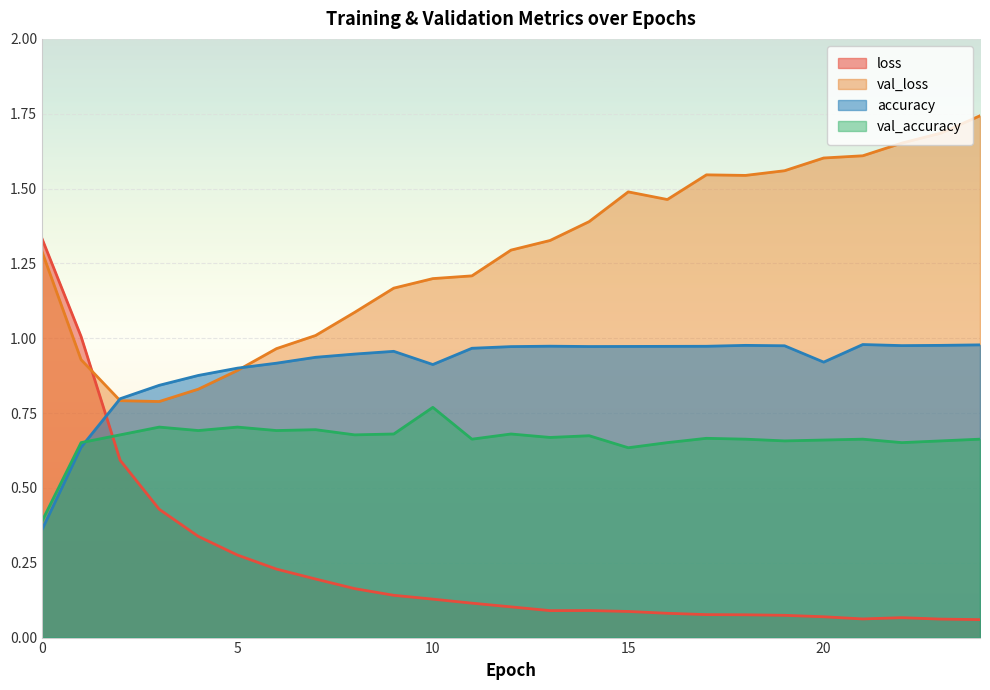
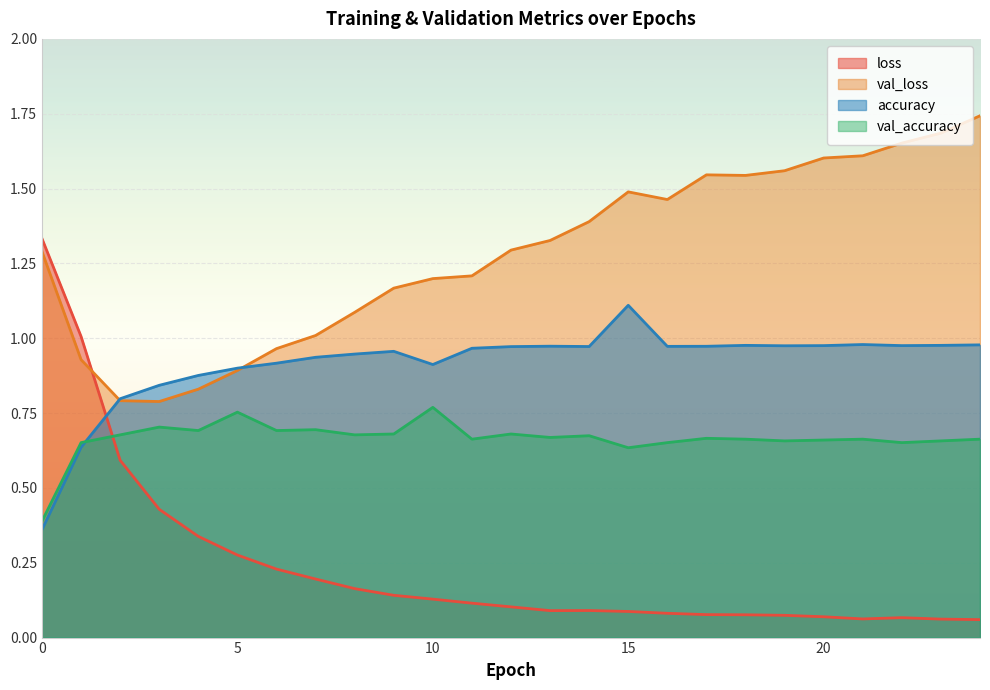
  {
    "accuracy": {
      "0": 0.36,
      "10": 0.91,
-     "15": 0.97,
-     "20": 0.92
+     "15": 1.11,
+     "20": 0.98
    },
    "val_accuracy": {
      "0": 0.39,
-     "5": 0.70,
+     "5": 0.75,
      "10": 0.77,
      "15": 0.63,
      "20": 0.66
    }
  }
